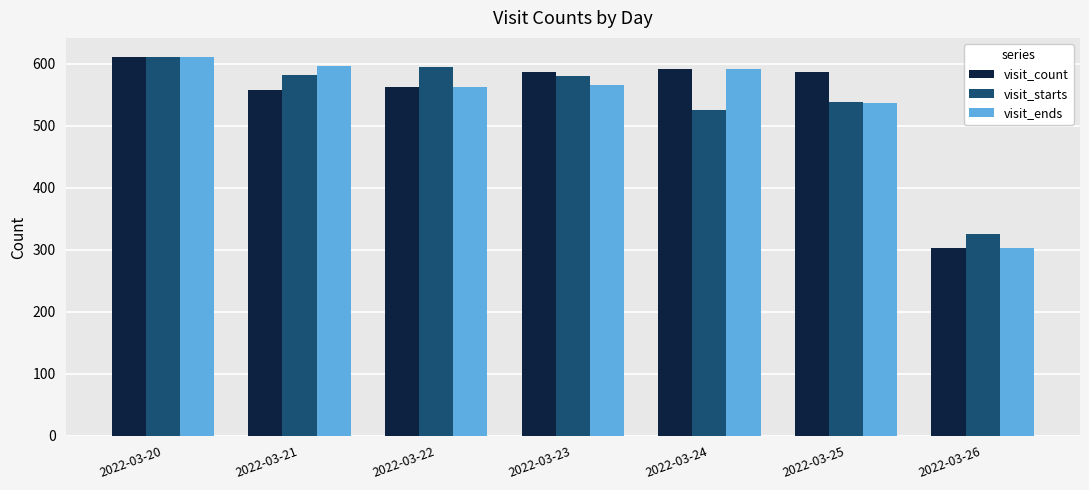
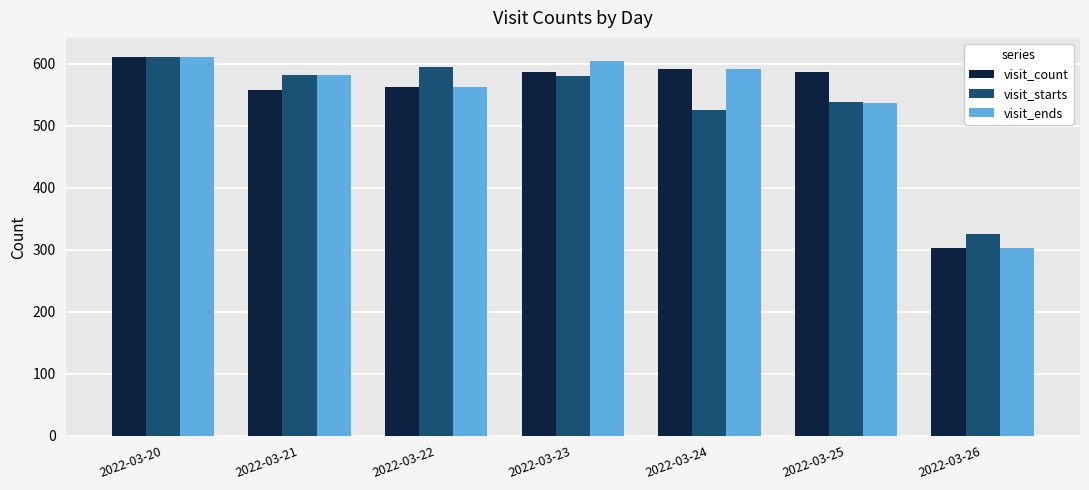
  {
    "visit_count": {
      "2022-03-20": 610,
      "2022-03-21": 560,
      "2022-03-22": 560,
      "2022-03-23": 590,
      "2022-03-24": 590,
      "2022-03-25": 590,
      "2022-03-26": 300
    },
    "visit_starts": {
      "2022-03-20": 610,
      "2022-03-21": 580,
      "2022-03-22": 590,
      "2022-03-23": 580,
      "2022-03-24": 530,
      "2022-03-25": 540,
      "2022-03-26": 330
    },
    "visit_ends": {
      "2022-03-20": 610,
-     "2022-03-21": 600,
+     "2022-03-21": 580,
      "2022-03-22": 560,
-     "2022-03-23": 570,
+     "2022-03-23": 600,
      "2022-03-24": 590,
      "2022-03-25": 540,
      "2022-03-26": 300
    }
  }
